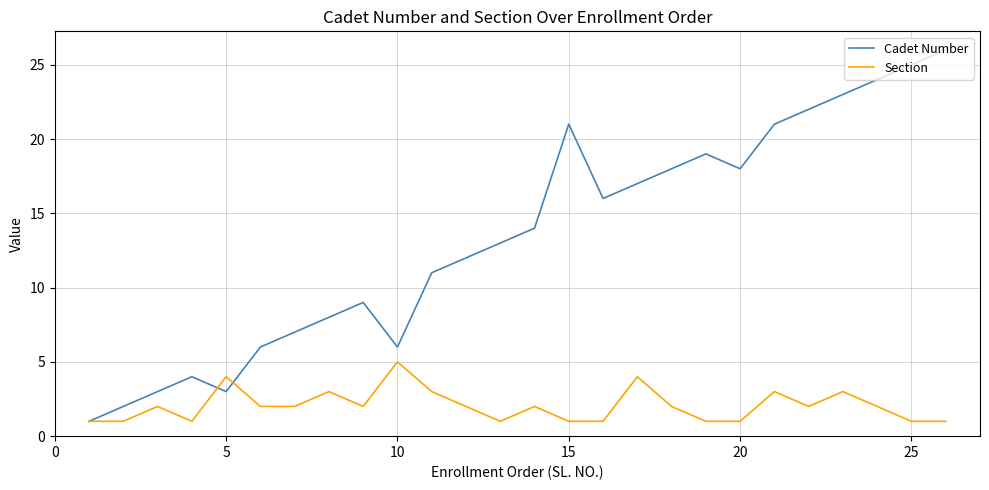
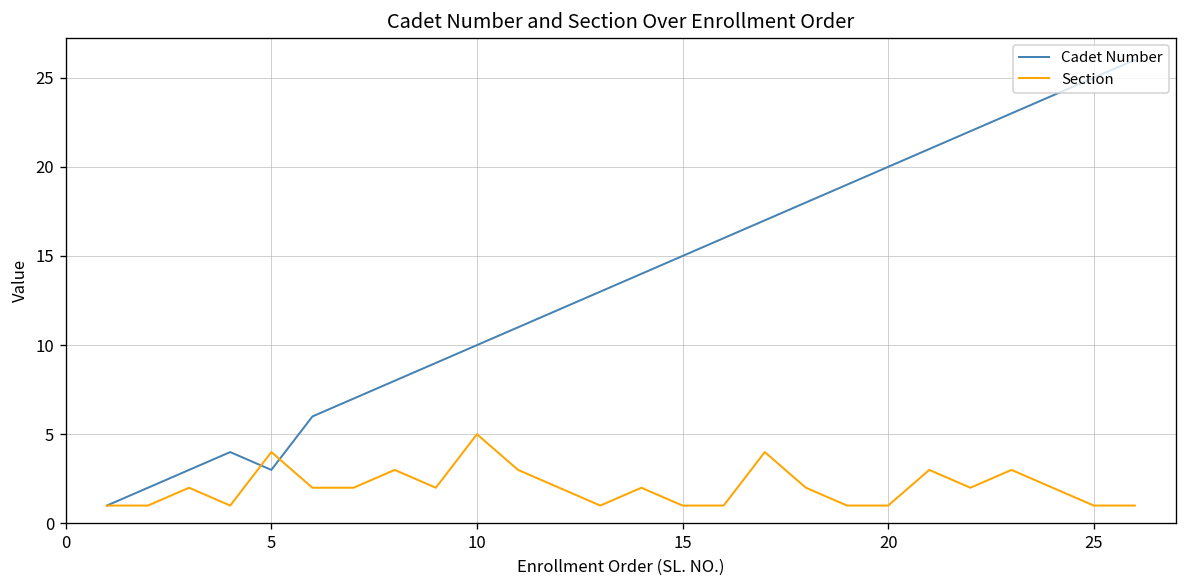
  {
    "Cadet Number": {
      "5": 3,
-     "10": 6,
-     "15": 21,
-     "20": 18
+     "10": 10,
+     "15": 15,
+     "20": 20
    },
    "Section": {
      "5": 4,
      "10": 5,
      "15": 1,
      "20": 1,
      "25": 1
    }
  }
